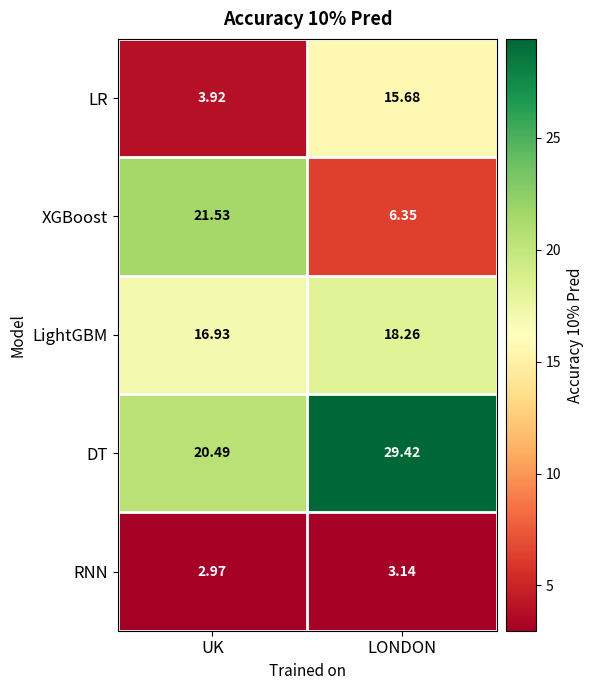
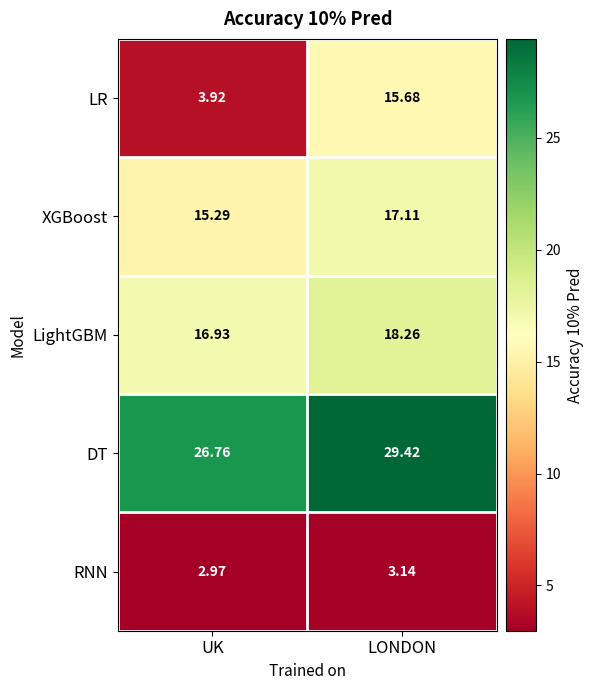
  {
    "LR": {
      "UK": 3.92,
      "LONDON": 15.68
    },
    "XGBoost": {
-     "UK": 21.53,
-     "LONDON": 6.35
+     "UK": 15.29,
+     "LONDON": 17.11
    },
    "LightGBM": {
      "UK": 16.93,
      "LONDON": 18.26
    },
    "DT": {
-     "UK": 20.49,
+     "UK": 26.76,
      "LONDON": 29.42
    },
    "RNN": {
      "UK": 2.97,
      "LONDON": 3.14
    }
  }
